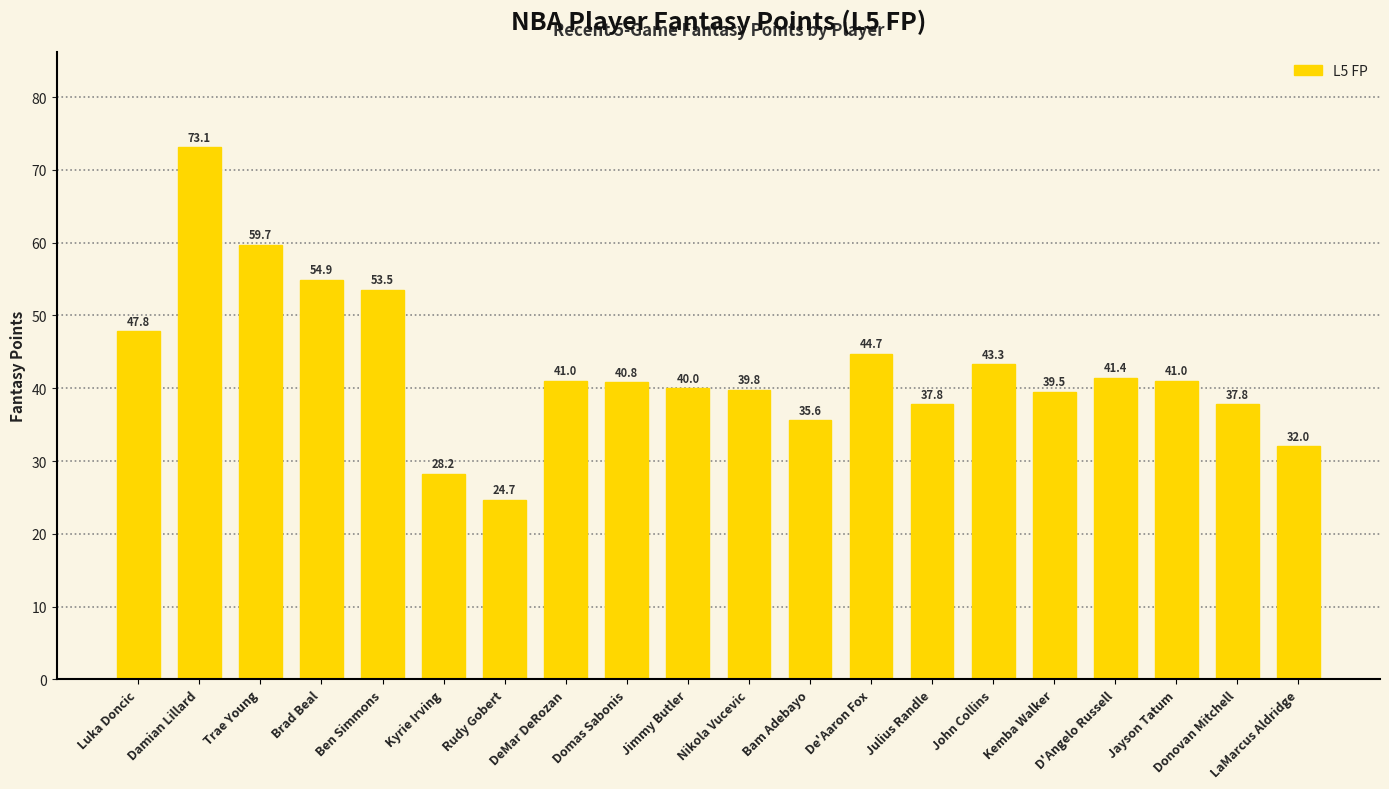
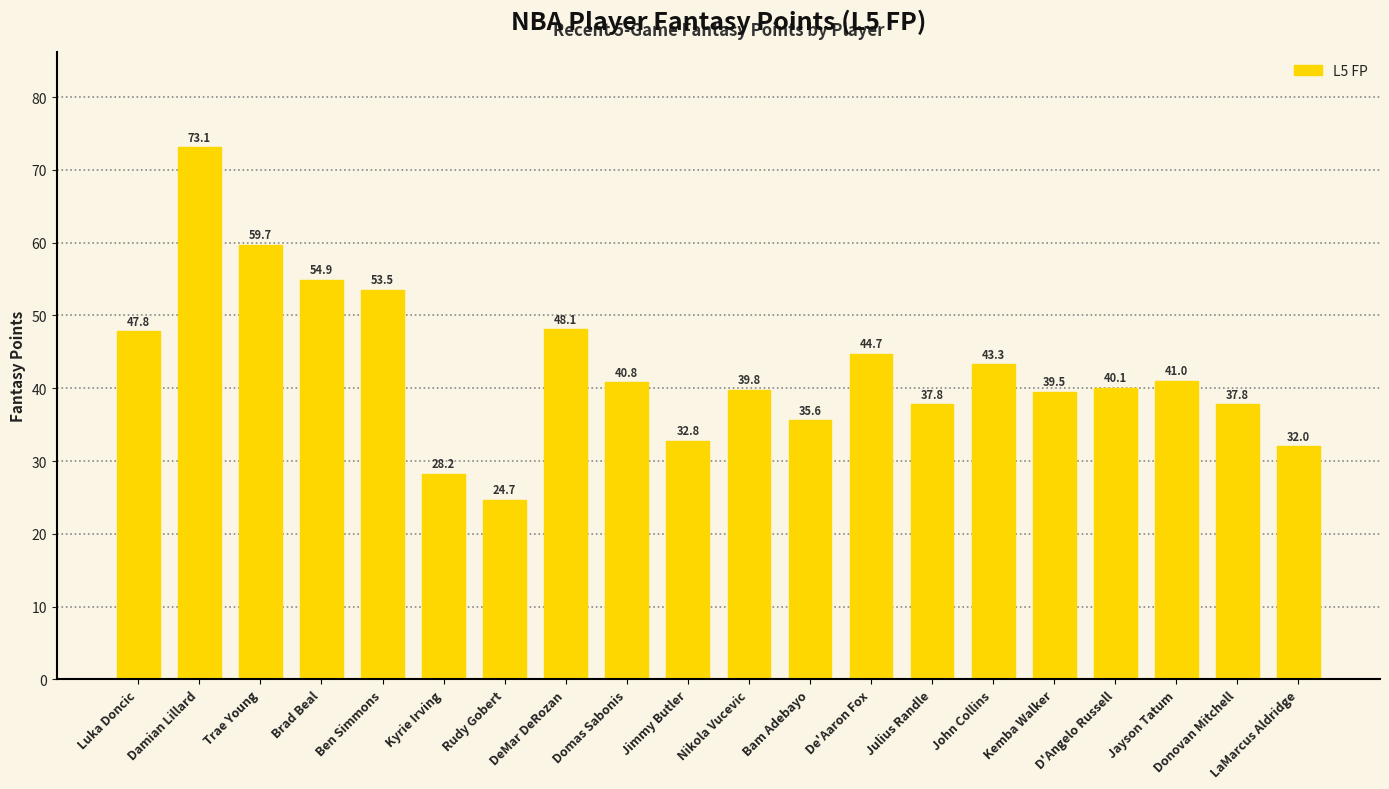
  {
    "Luka Doncic": 47.8,
    "Damian Lillard": 73.1,
    "Trae Young": 59.7,
    "Brad Beal": 54.9,
    "Ben Simmons": 53.5,
    "Kyrie Irving": 28.2,
    "Rudy Gobert": 24.7,
-   "DeMar DeRozan": 41.0,
+   "DeMar DeRozan": 48.1,
    "Domas Sabonis": 40.8,
-   "Jimmy Butler": 40.0,
+   "Jimmy Butler": 32.8,
    "Nikola Vucevic": 39.8,
    "Bam Adebayo": 35.6,
    "De'Aaron Fox": 44.7,
    "Julius Randle": 37.8,
    "John Collins": 43.3,
    "Kemba Walker": 39.5,
-   "D'Angelo Russell": 41.4,
+   "D'Angelo Russell": 40.1,
    "Jayson Tatum": 41.0,
    "Donovan Mitchell": 37.8,
    "LaMarcus Aldridge": 32.0
  }
